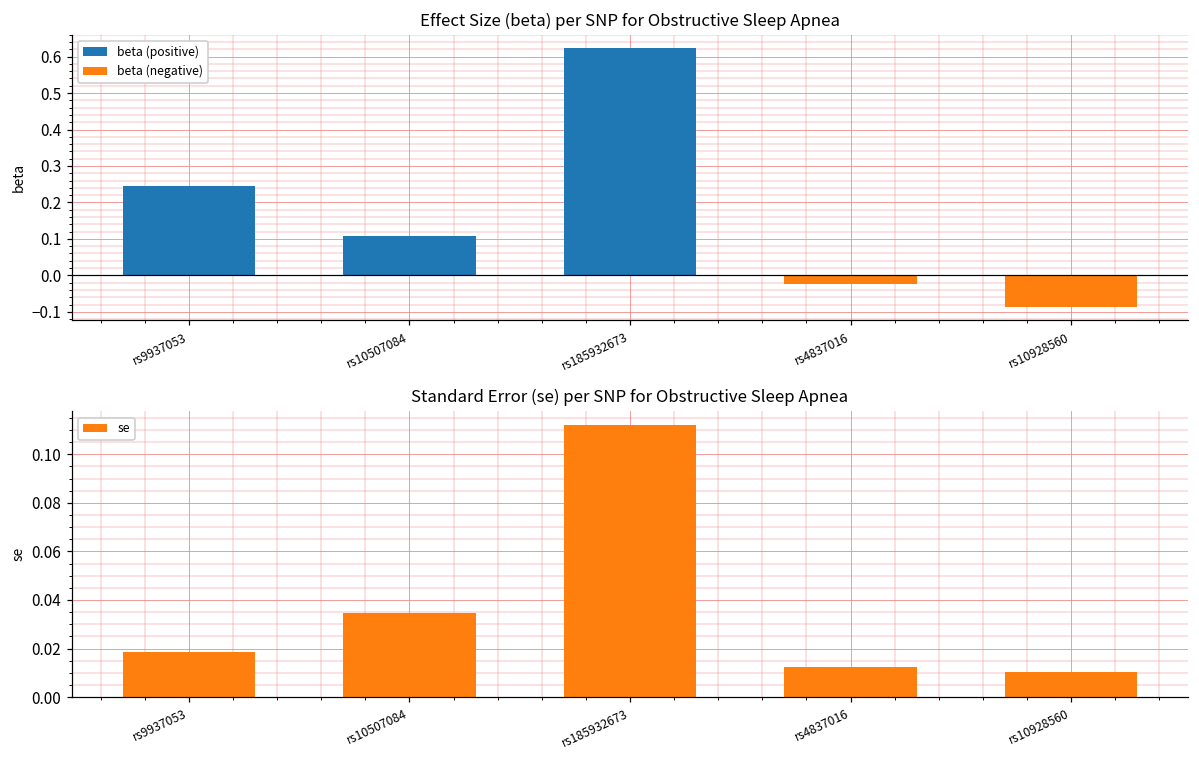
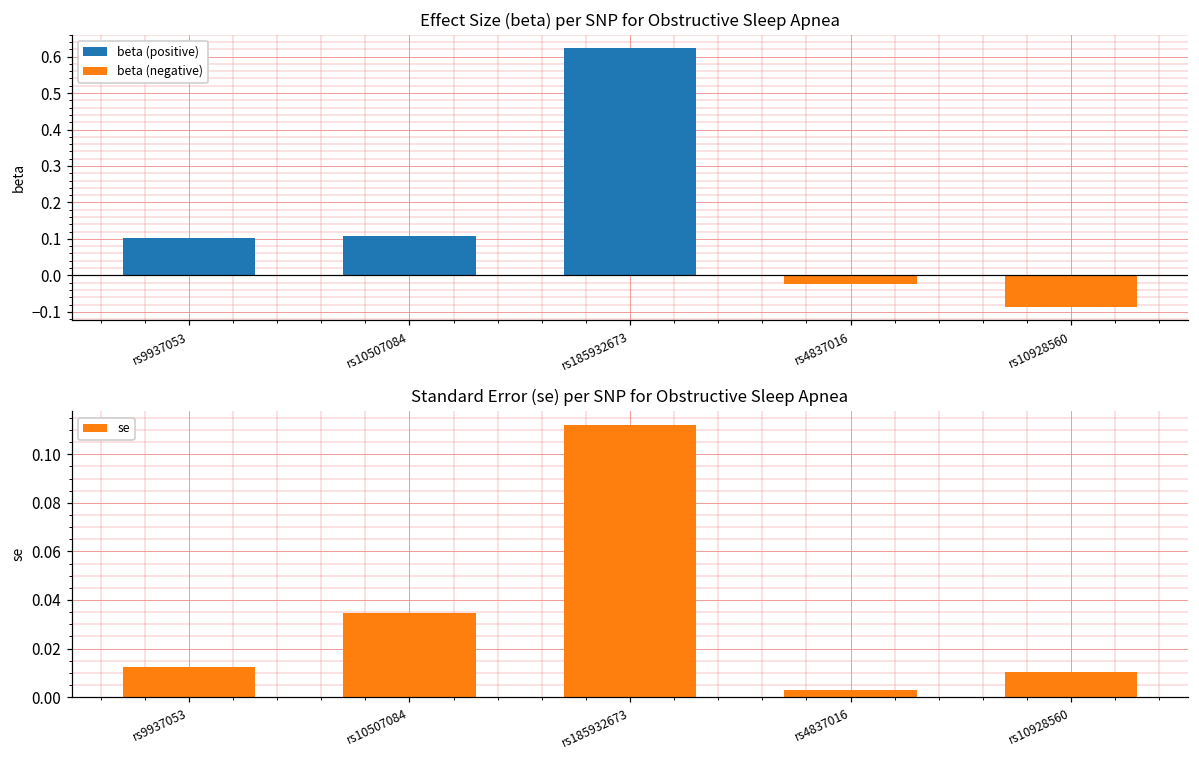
  {
    "Effect Size (beta) per SNP for Obstructive Sleep Apnea": {
      "beta (positive)": {
-       "rs9937053": 0.25,
+       "rs9937053": 0.10,
        "rs10507084": 0.11,
        "rs185932673": 0.62,
        "rs4837016": 0.00,
        "rs10928560": 0.00
      },
      "beta (negative)": {
        "rs9937053": 0.00,
        "rs10507084": 0.00,
        "rs185932673": 0.00,
        "rs4837016": -0.03,
        "rs10928560": -0.09
      }
    },
    "Standard Error (se) per SNP for Obstructive Sleep Apnea": {
-     "rs9937053": 0.019,
+     "rs9937053": 0.013,
      "rs10507084": 0.035,
      "rs185932673": 0.112,
-     "rs4837016": 0.013,
+     "rs4837016": 0.003,
      "rs10928560": 0.011
    }
  }
